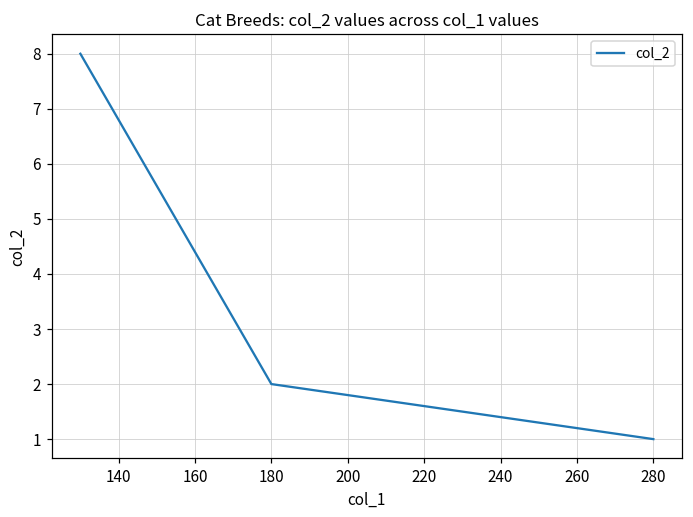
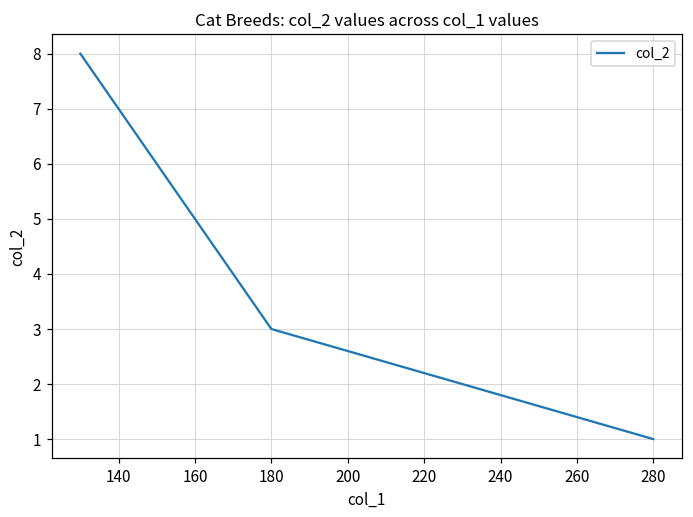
  {
-   "180": 2,
+   "180": 3,
    "280": 1
  }
